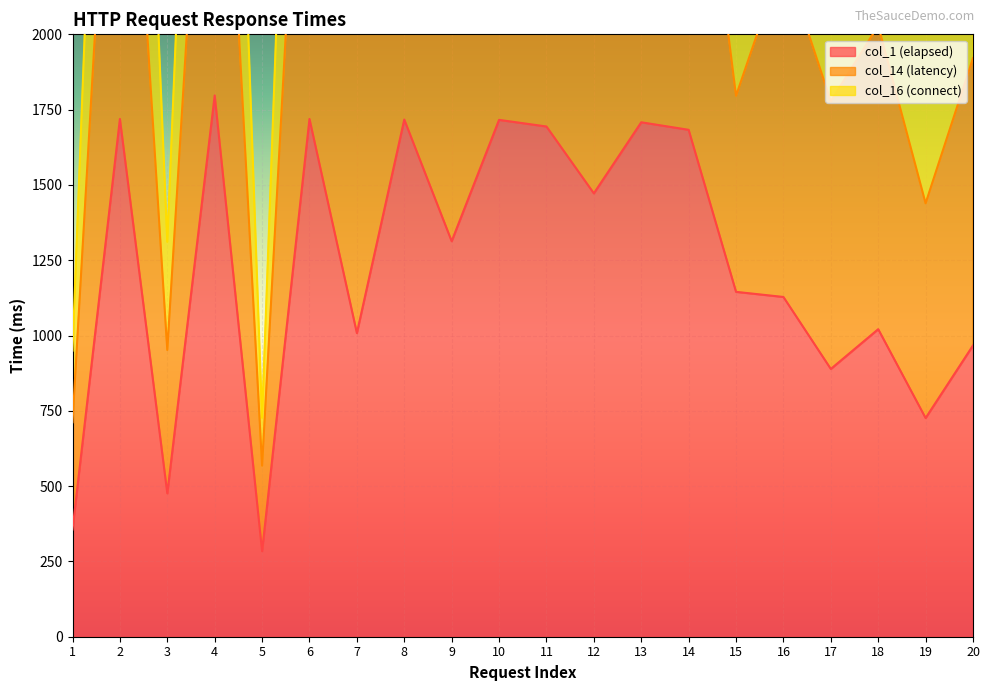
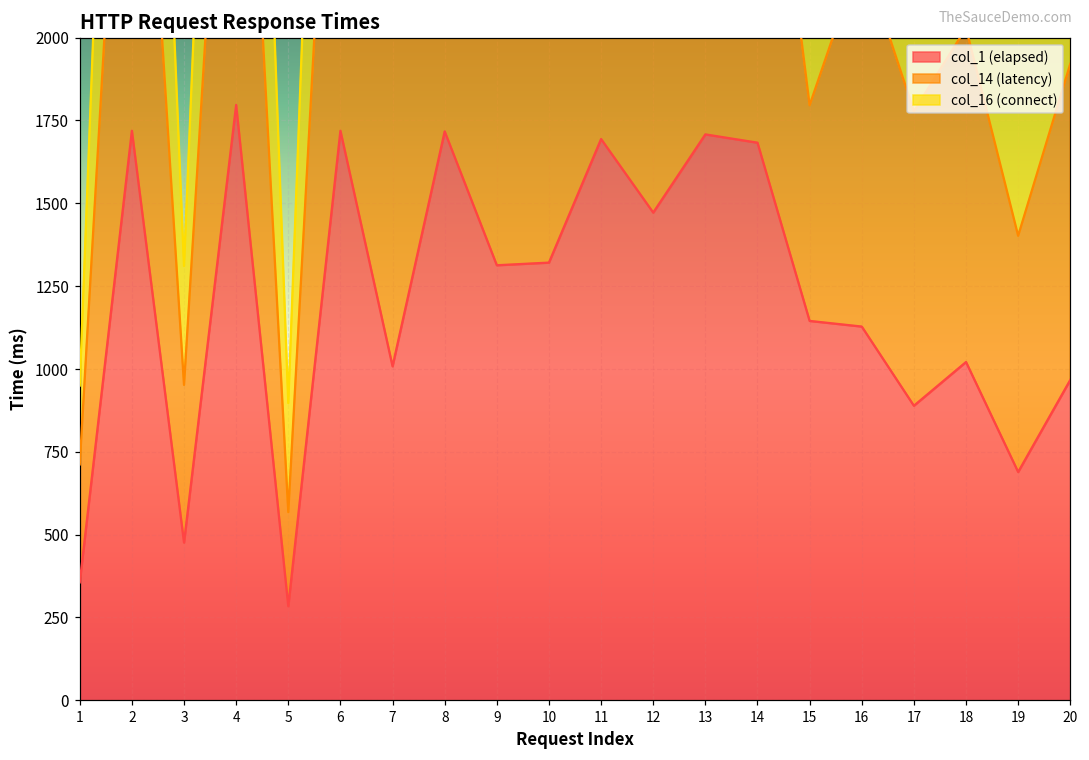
  {
    "col_1 (elapsed)": {
      "1": 360,
      "2": 1720,
      "3": 480,
      "4": 1800,
      "5": 280,
      "6": 1720,
      "7": 1010,
      "8": 1720,
      "9": 1310,
-     "10": 1720,
+     "10": 1320,
      "11": 1690,
      "12": 1470,
      "13": 1710,
      "14": 1680,
      "15": 1150,
      "16": 1130,
      "17": 890,
      "18": 1020,
-     "19": 730,
+     "19": 690,
      "20": 970
    },
    "col_14 (latency)": {
      "1": 360,
      "3": 480,
      "5": 280,
      "15": 650,
      "19": 710,
      "20": 950
    },
    "col_16 (connect)": {
      "1": 240,
      "3": 360,
-     "5": 160
+     "5": 330
    }
  }
